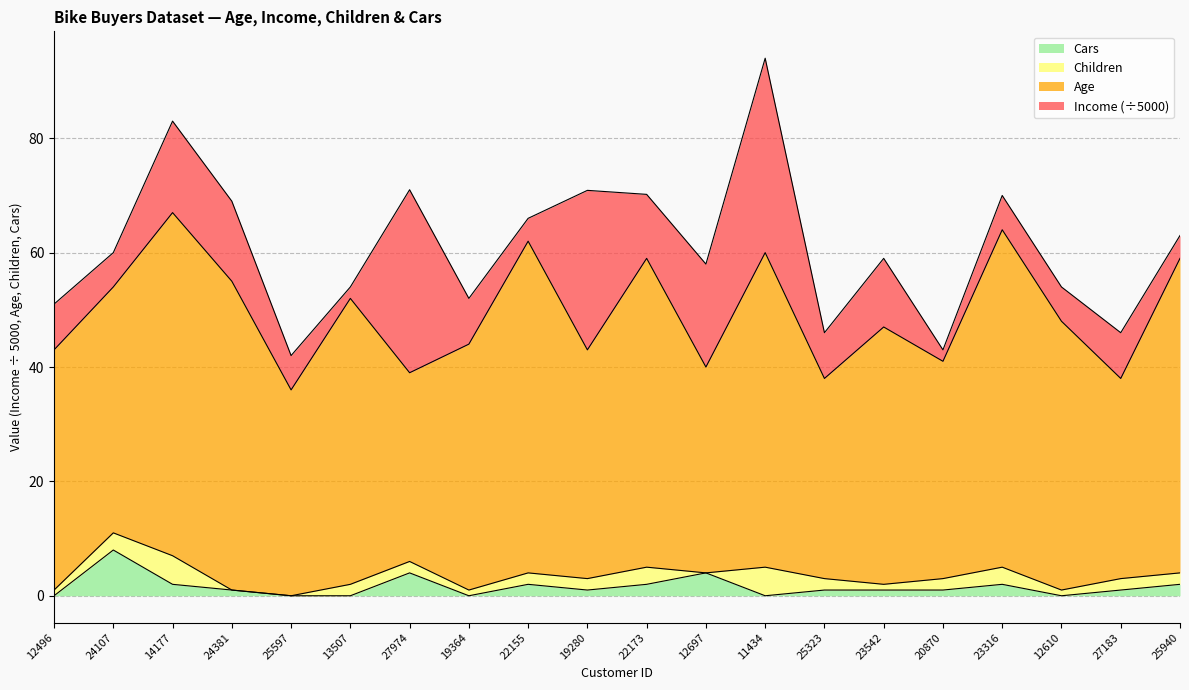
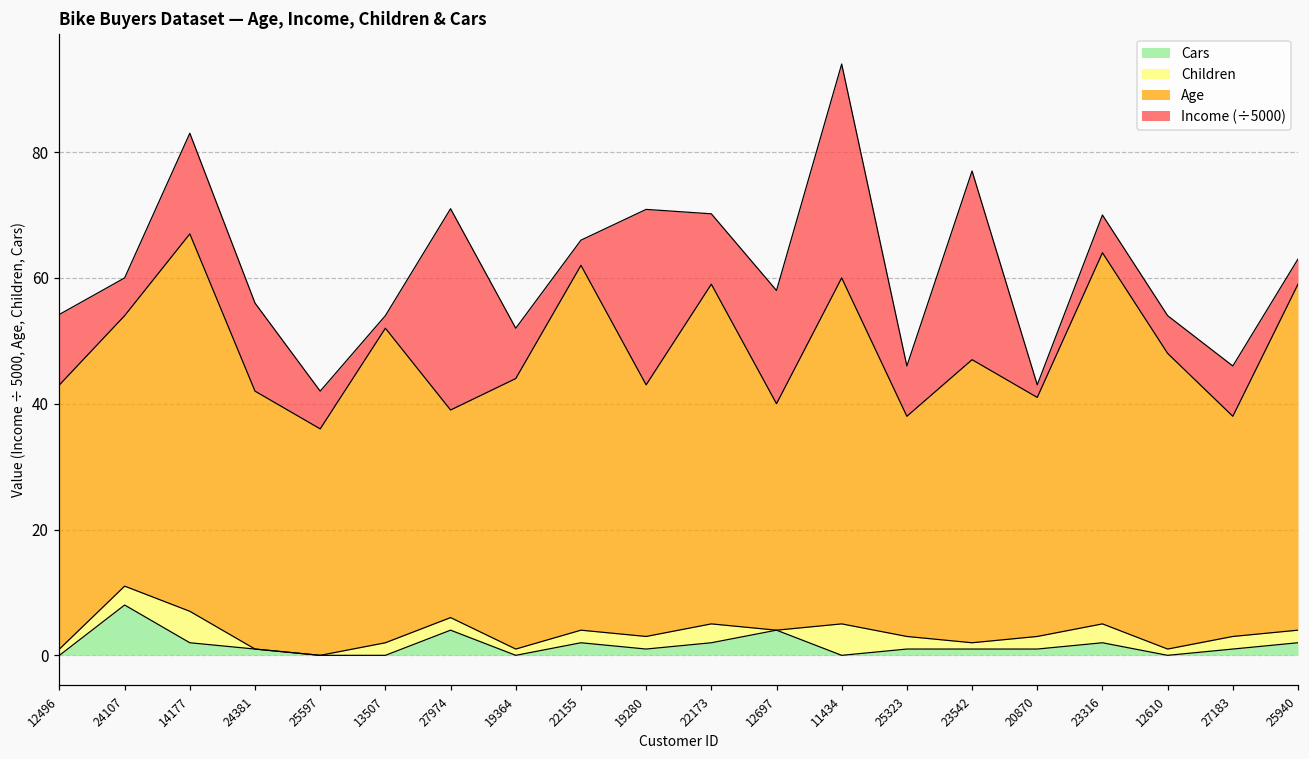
  {
    "Cars": {
      "12496": 0,
      "24107": 8,
      "14177": 2,
      "13507": 0,
      "27974": 4,
      "19364": 0,
      "22155": 2,
      "19280": 1,
      "22173": 2,
      "11434": 0,
      "25323": 1,
      "23542": 1,
      "20870": 1,
      "23316": 2,
      "12610": 0,
      "27183": 1,
      "25940": 2
    },
    "Children": {
      "12496": 1,
      "24107": 3,
      "14177": 5,
      "13507": 2,
      "27974": 2,
      "19364": 1,
      "22155": 2,
      "19280": 2,
      "22173": 3,
      "11434": 5,
      "25323": 2,
      "23542": 1,
      "20870": 2,
      "23316": 3,
      "12610": 1,
      "27183": 2,
      "25940": 2
    },
    "Age": {
      "12496": 42,
      "24107": 43,
      "14177": 60,
-     "24381": 54,
+     "24381": 41,
      "25597": 36,
      "13507": 50,
      "27974": 33,
      "19364": 43,
      "22155": 58,
      "19280": 40,
      "22173": 54,
      "12697": 36,
      "11434": 55,
      "25323": 35,
      "23542": 45,
      "20870": 38,
      "23316": 59,
      "12610": 47,
      "27183": 35,
      "25940": 55
    },
    "Income (÷5000)": {
-     "12496": 8,
+     "12496": 11,
      "24107": 6,
      "14177": 16,
      "24381": 14,
      "25597": 6,
      "13507": 2,
      "27974": 32,
      "19364": 8,
      "22155": 4,
      "19280": 28,
      "22173": 11,
      "12697": 18,
      "11434": 34,
      "25323": 8,
-     "23542": 12,
+     "23542": 30,
      "20870": 2,
      "23316": 6,
      "12610": 6,
      "27183": 8,
      "25940": 4
    }
  }
